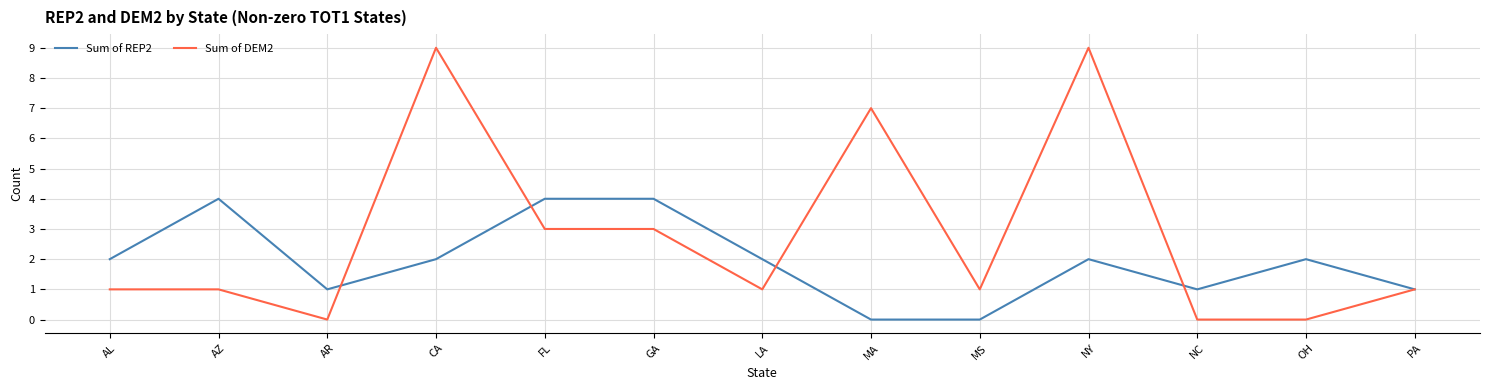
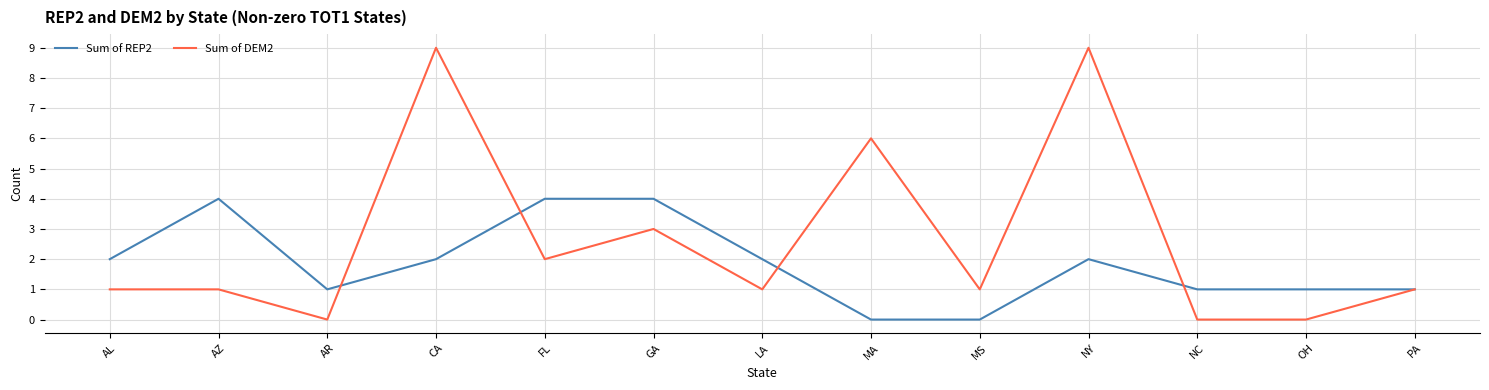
  {
    "Sum of REP2": {
      "AL": 2,
      "AZ": 4,
      "AR": 1,
      "CA": 2,
      "FL": 4,
      "GA": 4,
      "LA": 2,
      "MA": 0,
      "MS": 0,
      "NY": 2,
      "NC": 1,
-     "OH": 2
+     "OH": 1
    },
    "Sum of DEM2": {
      "AL": 1,
      "AZ": 1,
      "AR": 0,
      "CA": 9,
-     "FL": 3,
+     "FL": 2,
      "GA": 3,
      "LA": 1,
-     "MA": 7,
+     "MA": 6,
      "MS": 1,
      "NY": 9,
      "NC": 0,
      "OH": 0
    }
  }
